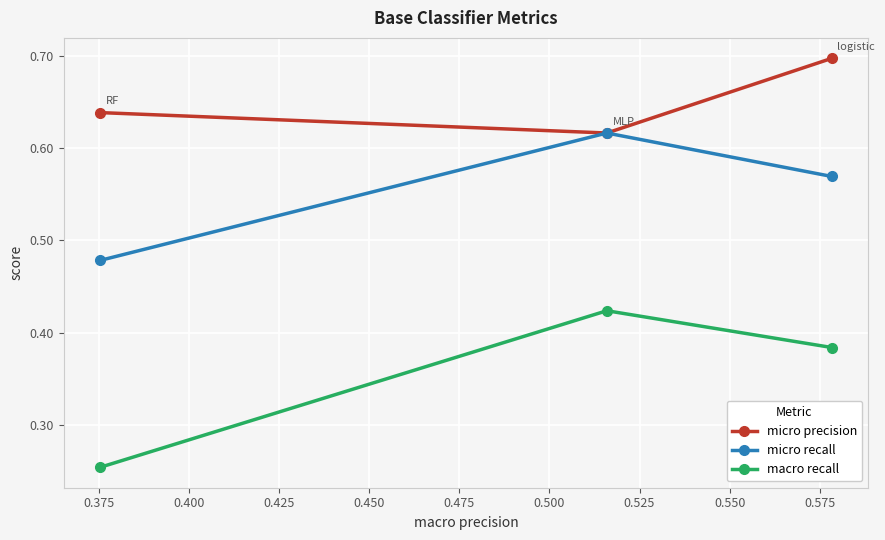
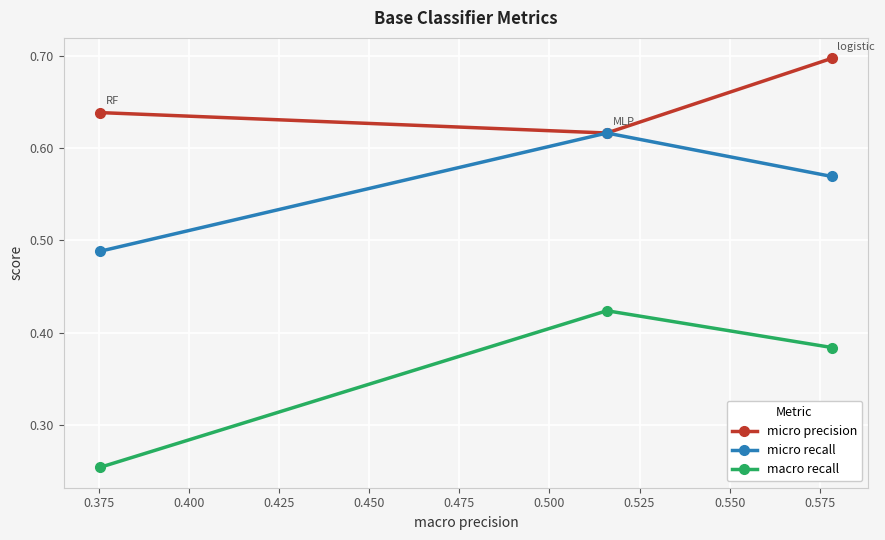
  {
    "micro precision": {
      "0.375": 0.64
    },
    "micro recall": {
-     "0.375": 0.48
+     "0.375": 0.49
    },
    "macro recall": {
      "0.375": 0.25
    }
  }
